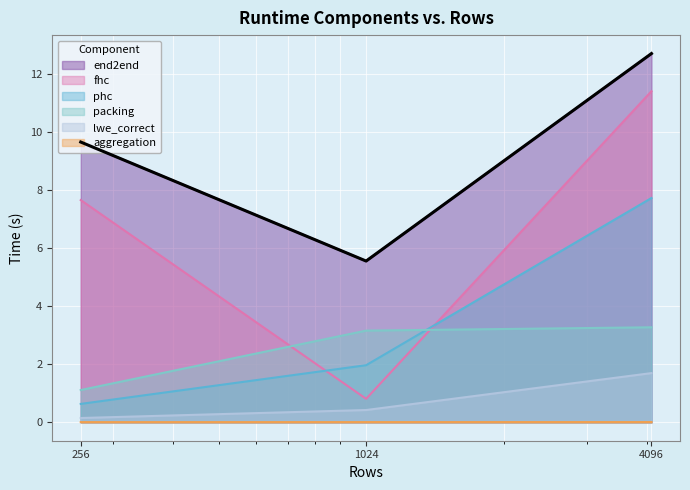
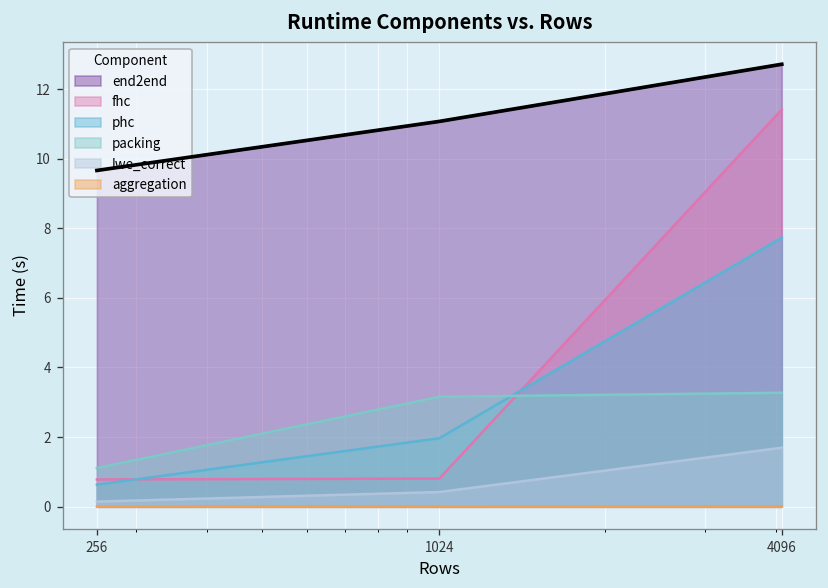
  {
    "end2end": {
-     "1024": 5.6,
+     "1024": 11.1,
      "4096": 12.7
    },
    "fhc": {
-     "256": 7.7,
+     "256": 0.8,
      "1024": 0.8,
      "4096": 11.4
    },
    "aggregation": {
      "256": 0.0,
      "1024": 0.0,
      "4096": 0.0
    }
  }
